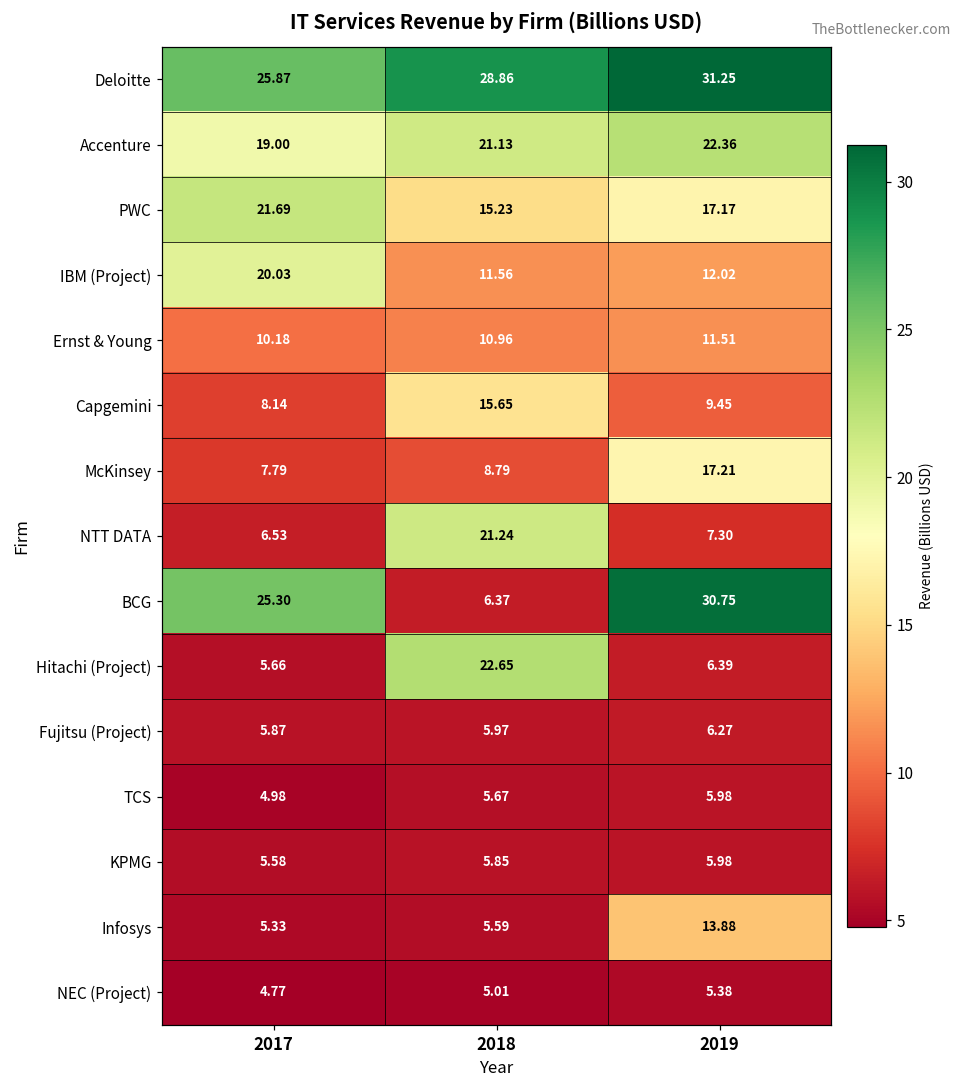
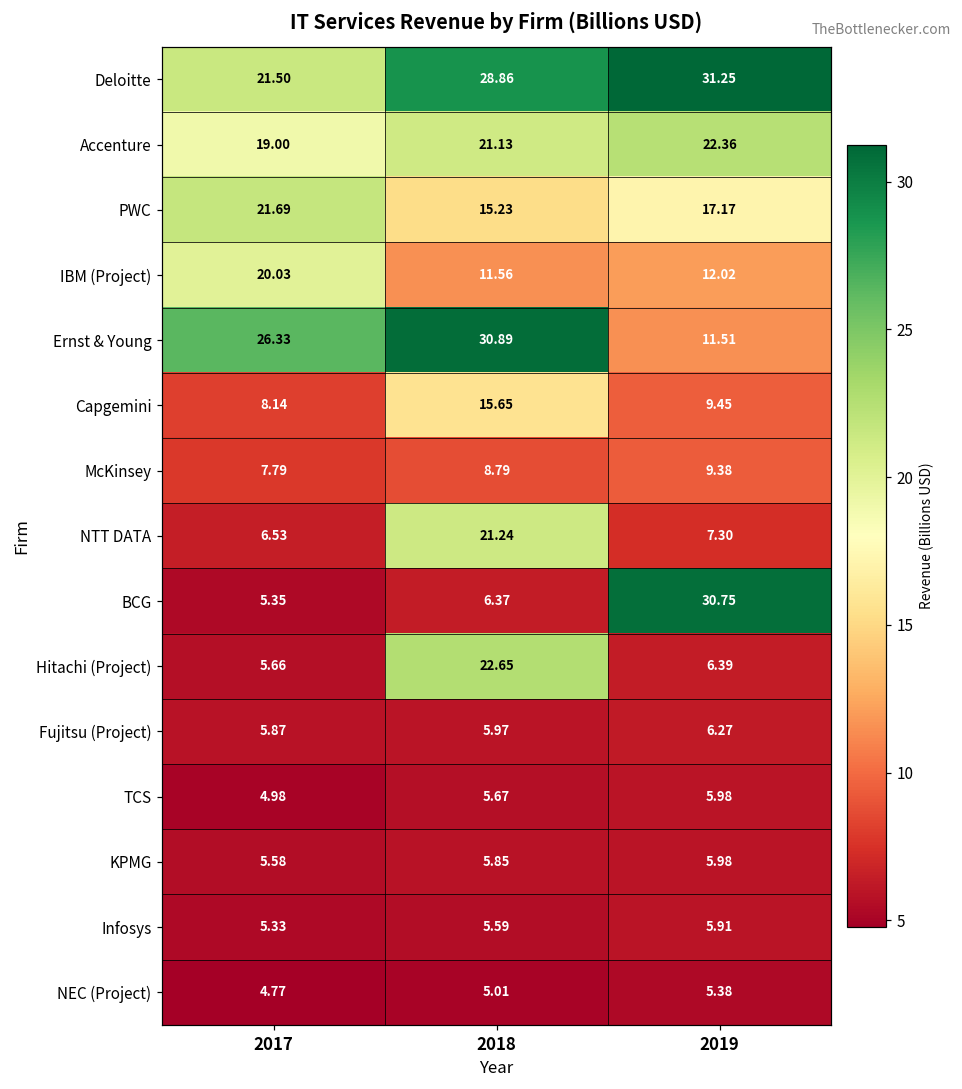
  {
    "Deloitte": {
-     "2017": 25.87,
+     "2017": 21.50,
      "2018": 28.86,
      "2019": 31.25
    },
    "Accenture": {
      "2017": 19.00,
      "2018": 21.13,
      "2019": 22.36
    },
    "PWC": {
      "2017": 21.69,
      "2018": 15.23,
      "2019": 17.17
    },
    "IBM (Project)": {
      "2017": 20.03,
      "2018": 11.56,
      "2019": 12.02
    },
    "Ernst & Young": {
-     "2017": 10.18,
-     "2018": 10.96,
+     "2017": 26.33,
+     "2018": 30.89,
      "2019": 11.51
    },
    "Capgemini": {
      "2017": 8.14,
      "2018": 15.65,
      "2019": 9.45
    },
    "McKinsey": {
      "2017": 7.79,
      "2018": 8.79,
-     "2019": 17.21
+     "2019": 9.38
    },
    "NTT DATA": {
      "2017": 6.53,
      "2018": 21.24,
      "2019": 7.30
    },
    "BCG": {
-     "2017": 25.30,
+     "2017": 5.35,
      "2018": 6.37,
      "2019": 30.75
    },
    "Hitachi (Project)": {
      "2017": 5.66,
      "2018": 22.65,
      "2019": 6.39
    },
    "Fujitsu (Project)": {
      "2017": 5.87,
      "2018": 5.97,
      "2019": 6.27
    },
    "TCS": {
      "2017": 4.98,
      "2018": 5.67,
      "2019": 5.98
    },
    "KPMG": {
      "2017": 5.58,
      "2018": 5.85,
      "2019": 5.98
    },
    "Infosys": {
      "2017": 5.33,
      "2018": 5.59,
-     "2019": 13.88
+     "2019": 5.91
    },
    "NEC (Project)": {
      "2017": 4.77,
      "2018": 5.01,
      "2019": 5.38
    }
  }
